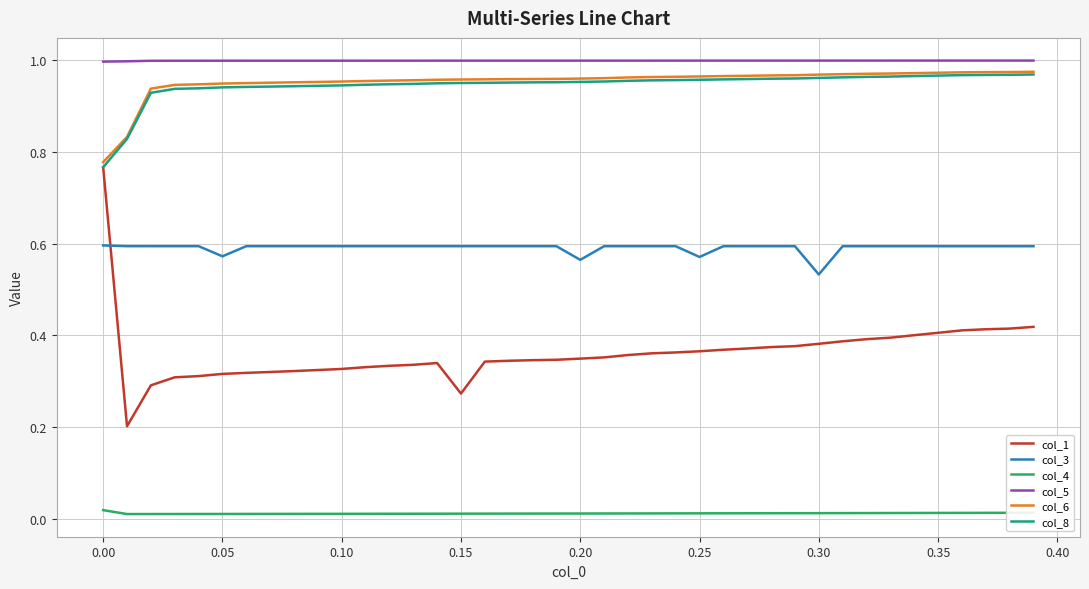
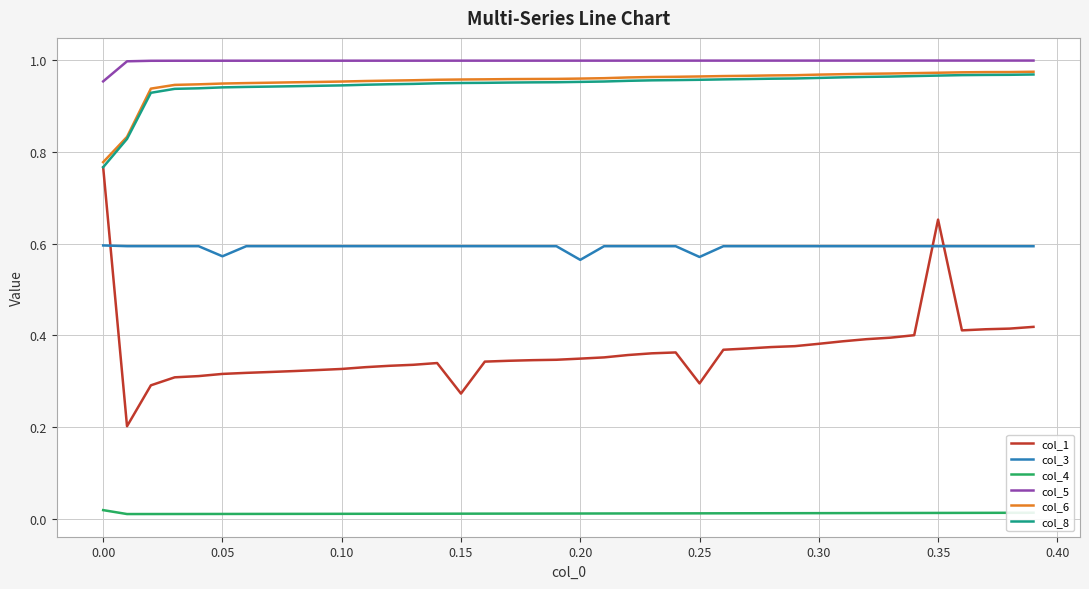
  {
    "col_1": {
      "0.05": 0.32,
      "0.10": 0.33,
      "0.15": 0.27,
      "0.20": 0.35,
-     "0.25": 0.37,
+     "0.25": 0.30,
      "0.30": 0.38,
-     "0.35": 0.41
+     "0.35": 0.65
    },
    "col_3": {
      "0.00": 0.60,
      "0.05": 0.57,
      "0.10": 0.59,
      "0.15": 0.59,
      "0.20": 0.56,
      "0.25": 0.57,
-     "0.30": 0.53,
+     "0.30": 0.59,
      "0.35": 0.59
    },
    "col_5": {
-     "0.00": 1.00,
+     "0.00": 0.95,
      "0.05": 1.00,
      "0.10": 1.00,
      "0.15": 1.00,
      "0.20": 1.00,
      "0.25": 1.00,
      "0.30": 1.00,
      "0.35": 1.00
    },
    "col_6": {
      "0.00": 0.78,
      "0.05": 0.95,
      "0.10": 0.95,
      "0.15": 0.96,
      "0.20": 0.96,
      "0.25": 0.96,
      "0.30": 0.97,
      "0.35": 0.97
    }
  }
